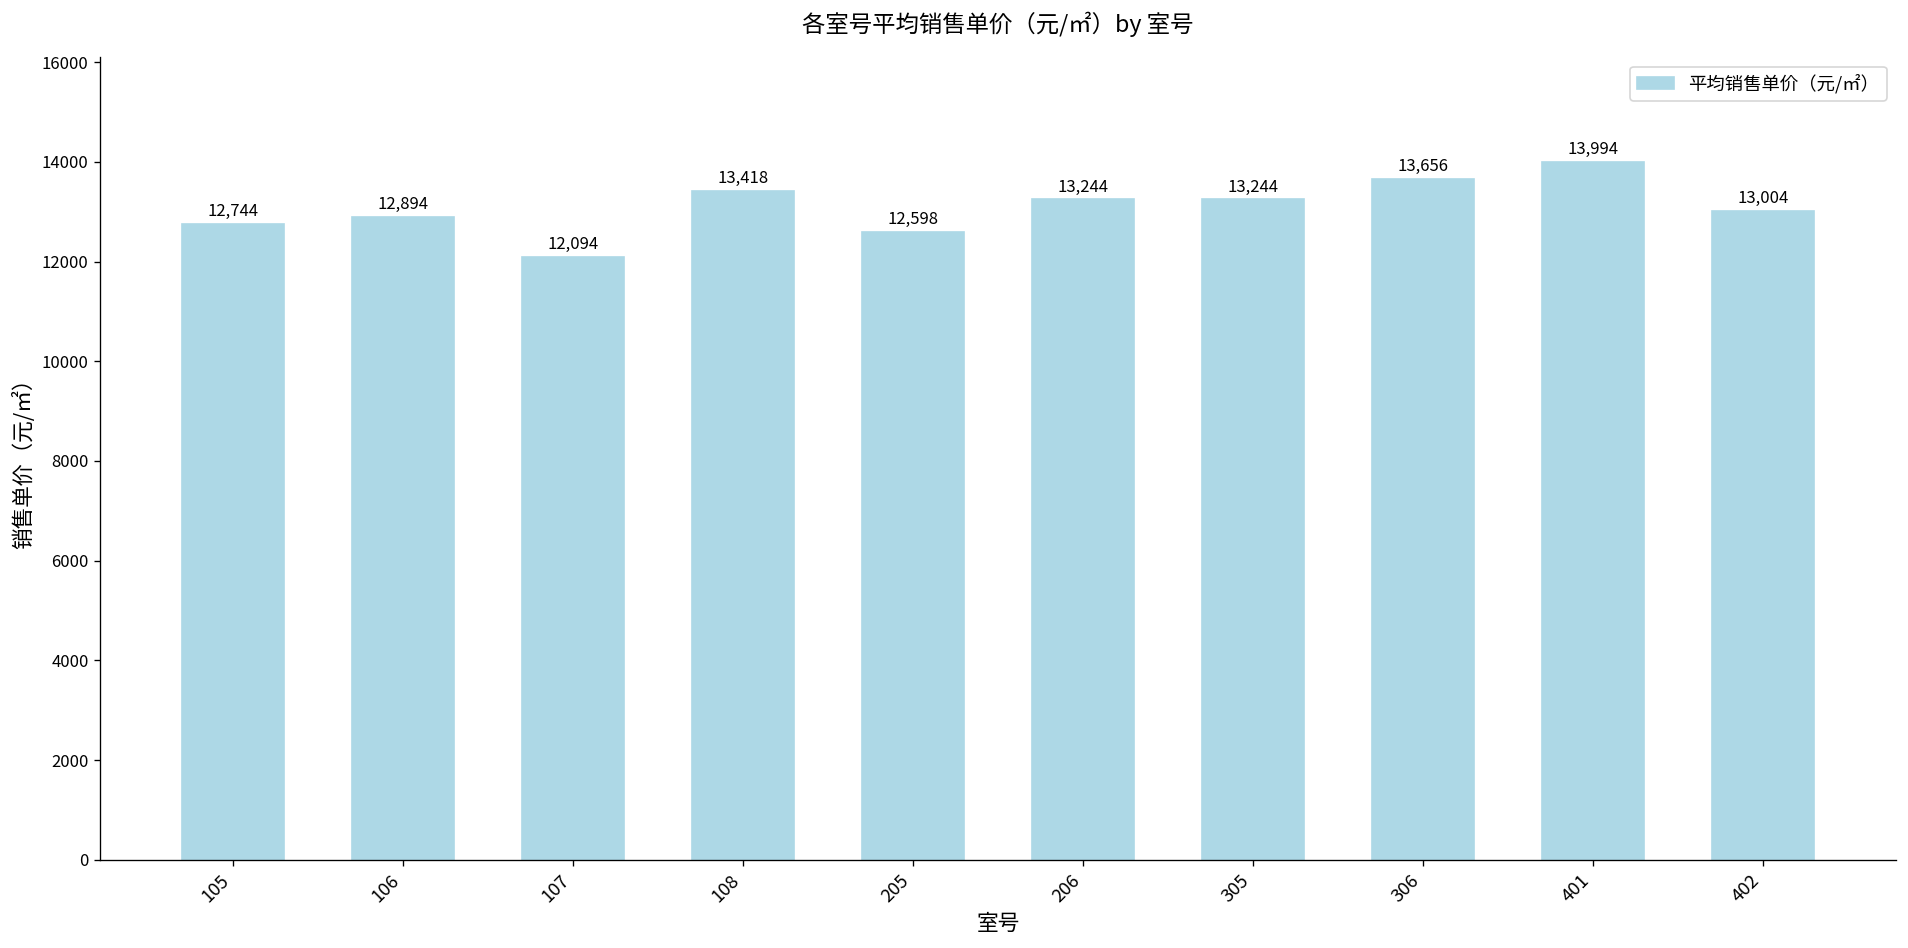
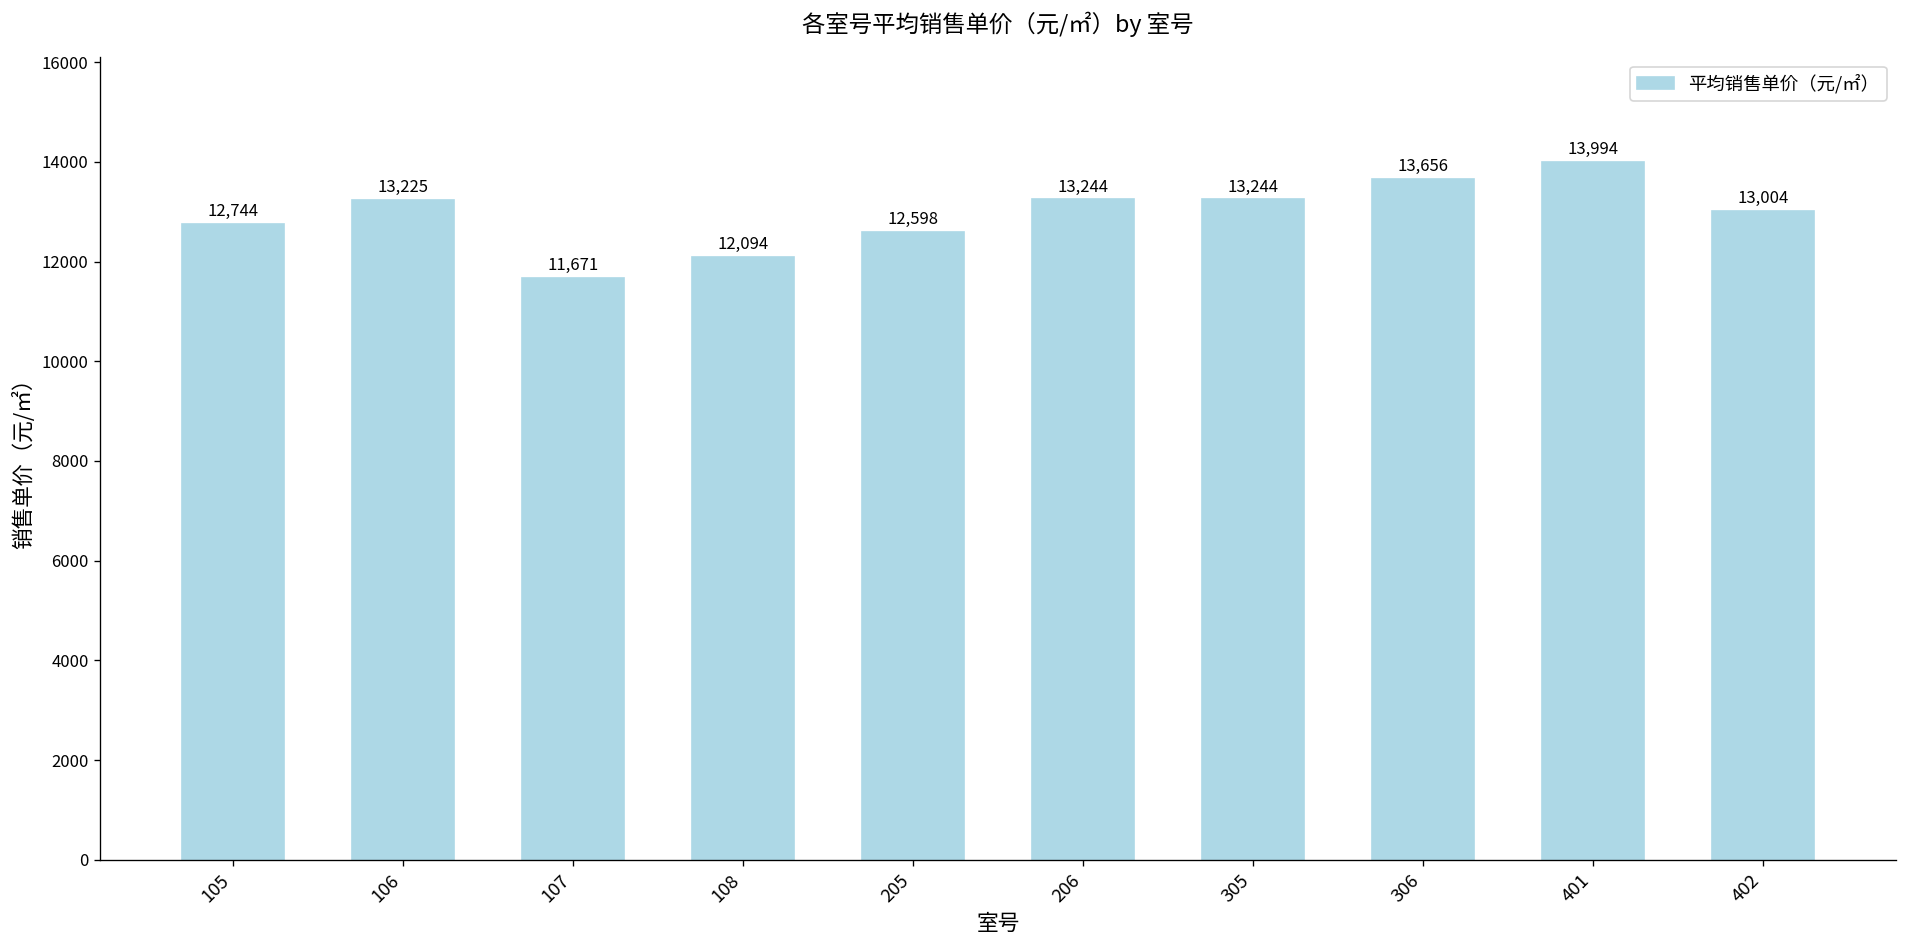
  {
    "105": "12,744",
-   "106": "12,894",
-   "107": "12,094",
-   "108": "13,418",
+   "106": "13,225",
+   "107": "11,671",
+   "108": "12,094",
    "205": "12,598",
    "206": "13,244",
    "305": "13,244",
    "306": "13,656",
    "401": "13,994",
    "402": "13,004"
  }
